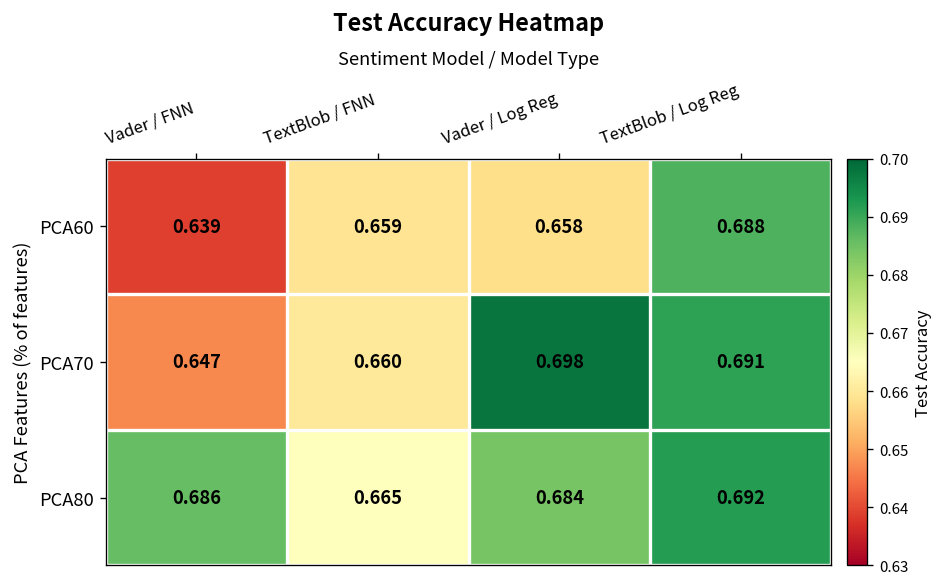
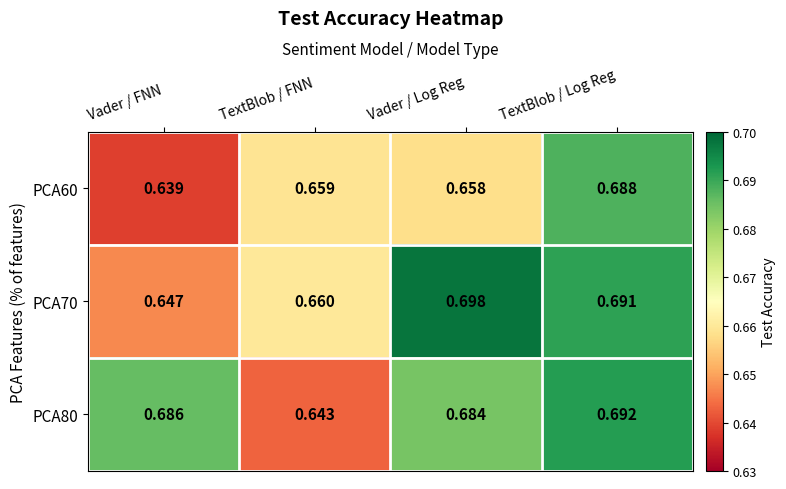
  {
    "PCA60": {
      "Vader / FNN": 0.639,
      "TextBlob / FNN": 0.659,
      "Vader / Log Reg": 0.658,
      "TextBlob / Log Reg": 0.688
    },
    "PCA70": {
      "Vader / FNN": 0.647,
      "TextBlob / FNN": 0.660,
      "Vader / Log Reg": 0.698,
      "TextBlob / Log Reg": 0.691
    },
    "PCA80": {
      "Vader / FNN": 0.686,
-     "TextBlob / FNN": 0.665,
+     "TextBlob / FNN": 0.643,
      "Vader / Log Reg": 0.684,
      "TextBlob / Log Reg": 0.692
    }
  }
